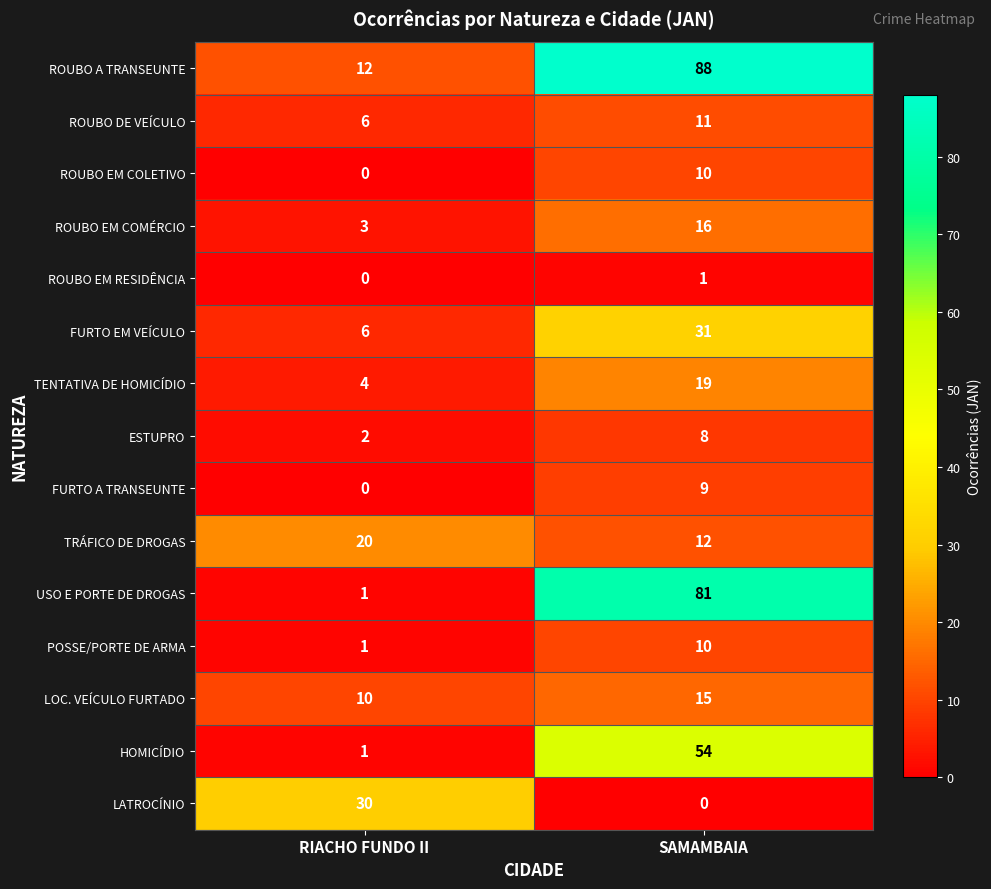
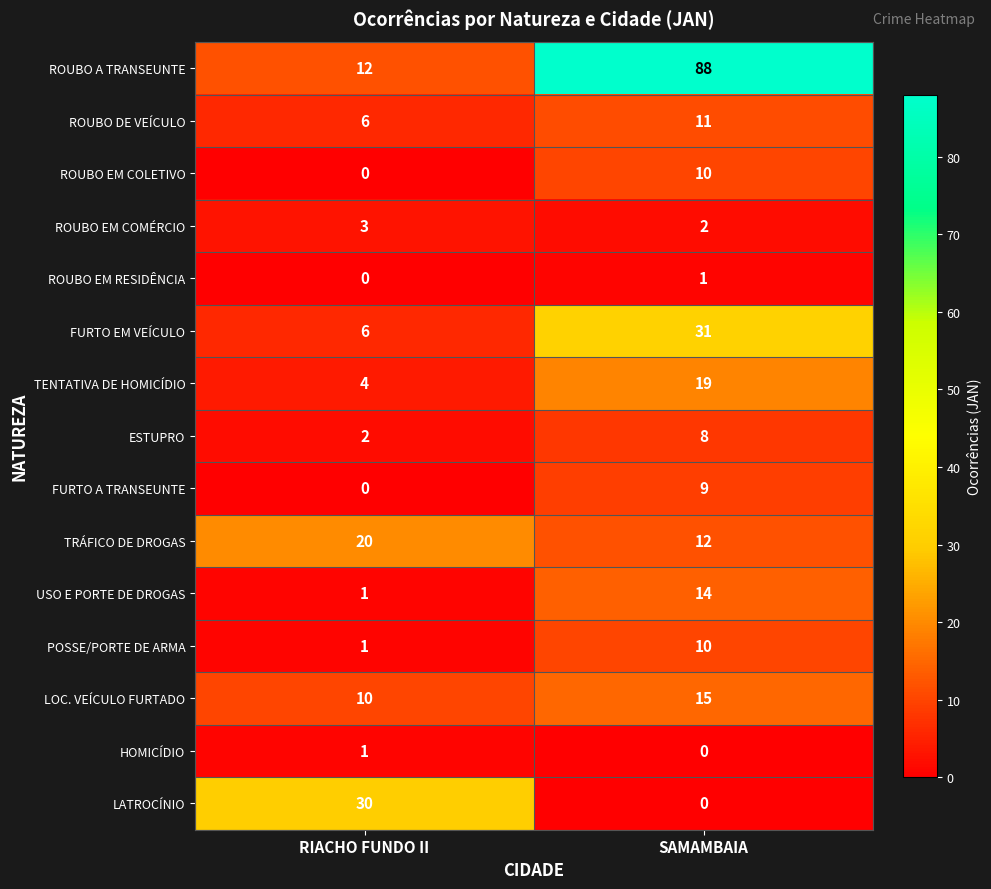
  {
    "ROUBO A TRANSEUNTE": {
      "RIACHO FUNDO II": 12,
      "SAMAMBAIA": 88
    },
    "ROUBO DE VEÍCULO": {
      "RIACHO FUNDO II": 6,
      "SAMAMBAIA": 11
    },
    "ROUBO EM COLETIVO": {
      "RIACHO FUNDO II": 0,
      "SAMAMBAIA": 10
    },
    "ROUBO EM COMÉRCIO": {
      "RIACHO FUNDO II": 3,
-     "SAMAMBAIA": 16
+     "SAMAMBAIA": 2
    },
    "ROUBO EM RESIDÊNCIA": {
      "RIACHO FUNDO II": 0,
      "SAMAMBAIA": 1
    },
    "FURTO EM VEÍCULO": {
      "RIACHO FUNDO II": 6,
      "SAMAMBAIA": 31
    },
    "TENTATIVA DE HOMICÍDIO": {
      "RIACHO FUNDO II": 4,
      "SAMAMBAIA": 19
    },
    "ESTUPRO": {
      "RIACHO FUNDO II": 2,
      "SAMAMBAIA": 8
    },
    "FURTO A TRANSEUNTE": {
      "RIACHO FUNDO II": 0,
      "SAMAMBAIA": 9
    },
    "TRÁFICO DE DROGAS": {
      "RIACHO FUNDO II": 20,
      "SAMAMBAIA": 12
    },
    "USO E PORTE DE DROGAS": {
      "RIACHO FUNDO II": 1,
-     "SAMAMBAIA": 81
+     "SAMAMBAIA": 14
    },
    "POSSE/PORTE DE ARMA": {
      "RIACHO FUNDO II": 1,
      "SAMAMBAIA": 10
    },
    "LOC. VEÍCULO FURTADO": {
      "RIACHO FUNDO II": 10,
      "SAMAMBAIA": 15
    },
    "HOMICÍDIO": {
      "RIACHO FUNDO II": 1,
-     "SAMAMBAIA": 54
+     "SAMAMBAIA": 0
    },
    "LATROCÍNIO": {
      "RIACHO FUNDO II": 30,
      "SAMAMBAIA": 0
    }
  }
